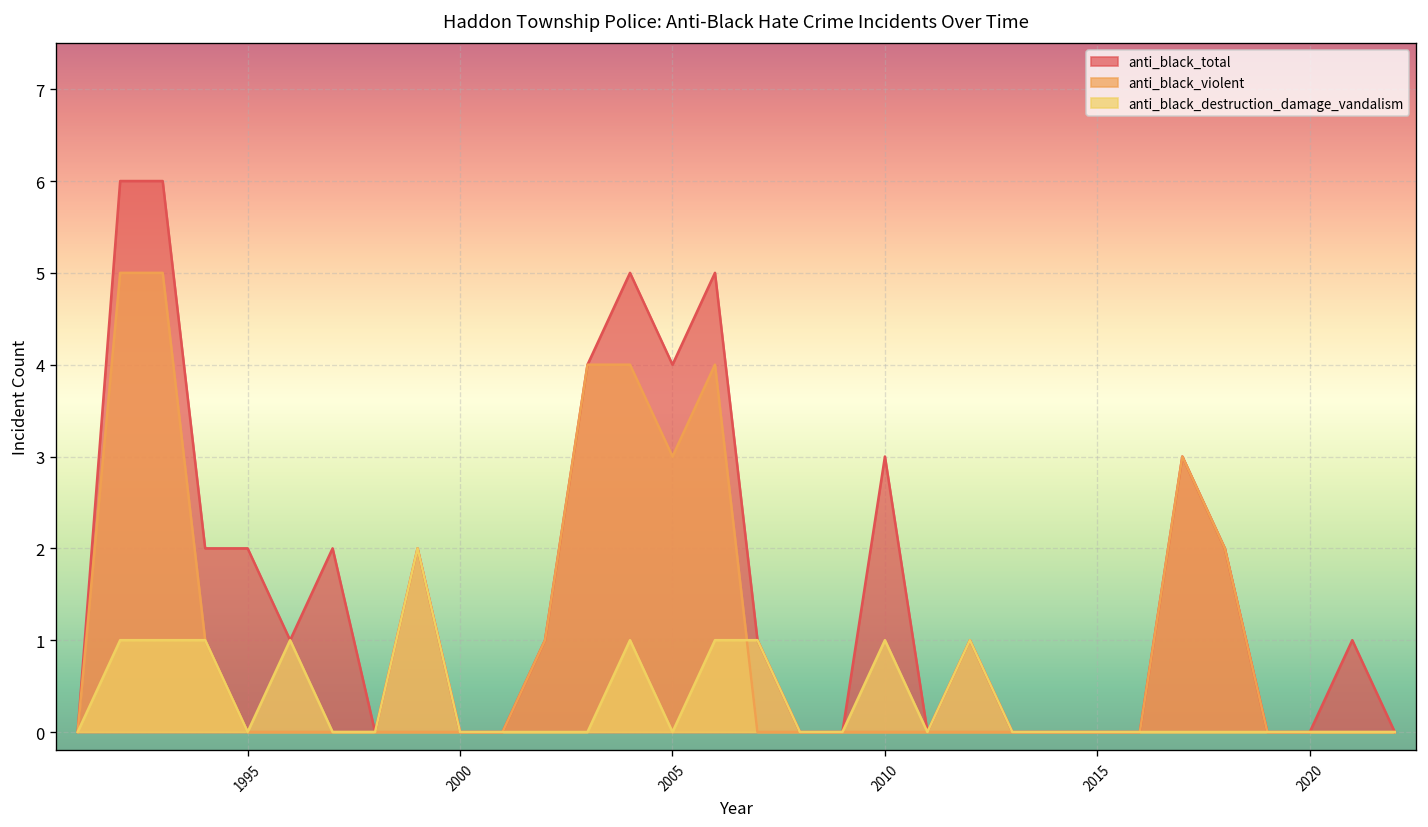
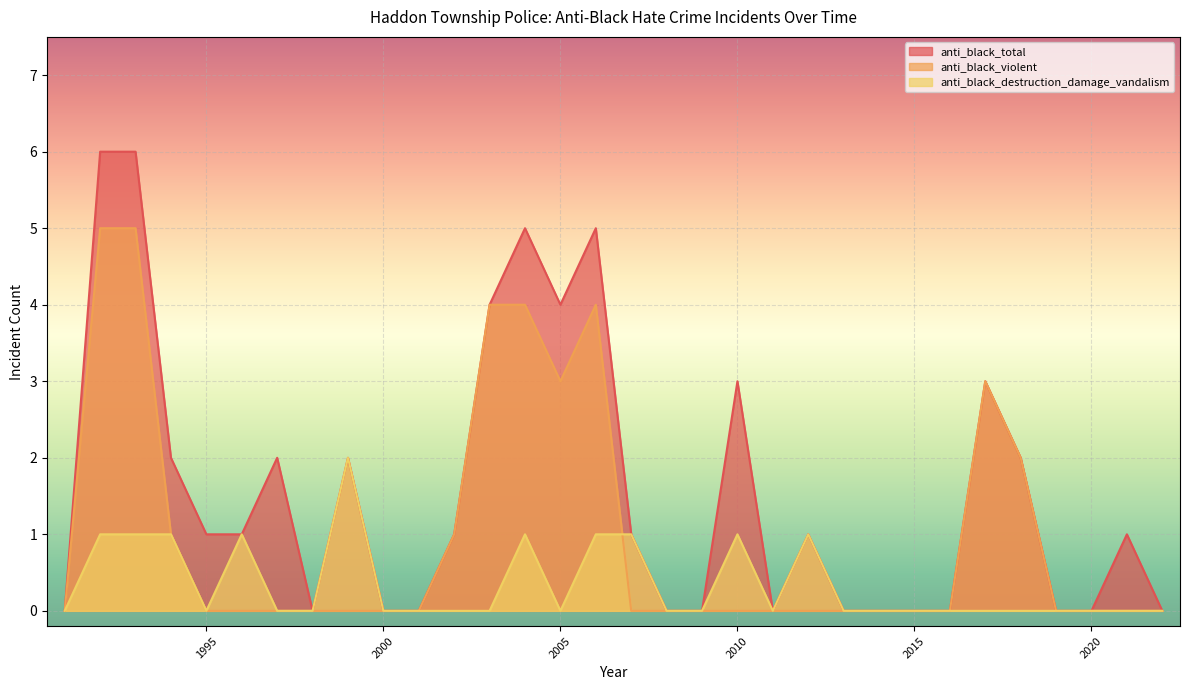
  {
    "anti_black_total": {
-     "1995": 2,
+     "1995": 1,
      "2005": 4,
      "2010": 3
    }
  }
